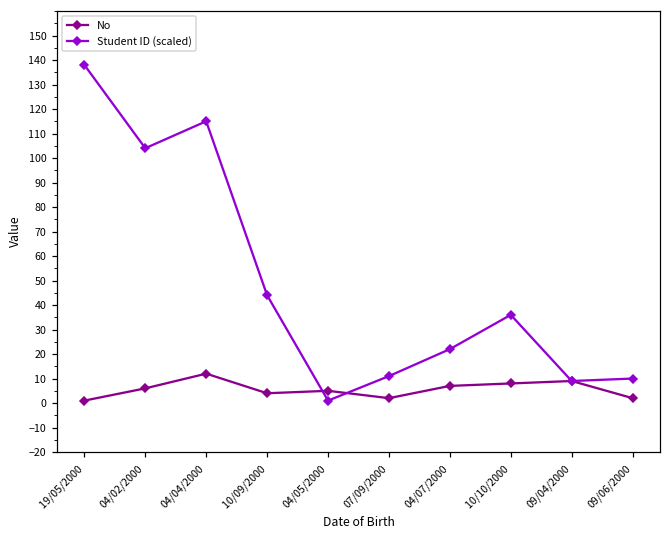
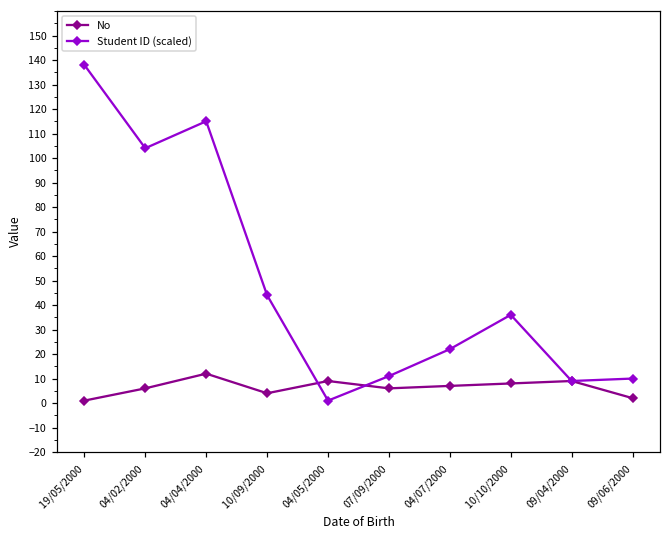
  {
    "No": {
      "19/05/2000": 1,
      "04/02/2000": 6,
      "04/04/2000": 12,
      "10/09/2000": 4,
-     "04/05/2000": 5,
-     "07/09/2000": 2,
+     "04/05/2000": 9,
+     "07/09/2000": 6,
      "04/07/2000": 7,
      "10/10/2000": 8,
      "09/06/2000": 2
    },
    "Student ID (scaled)": {
      "19/05/2000": 138,
      "04/02/2000": 104,
      "04/04/2000": 115,
      "10/09/2000": 44,
      "04/05/2000": 1,
      "07/09/2000": 11,
      "04/07/2000": 22,
      "10/10/2000": 36,
      "09/06/2000": 10
    }
  }
